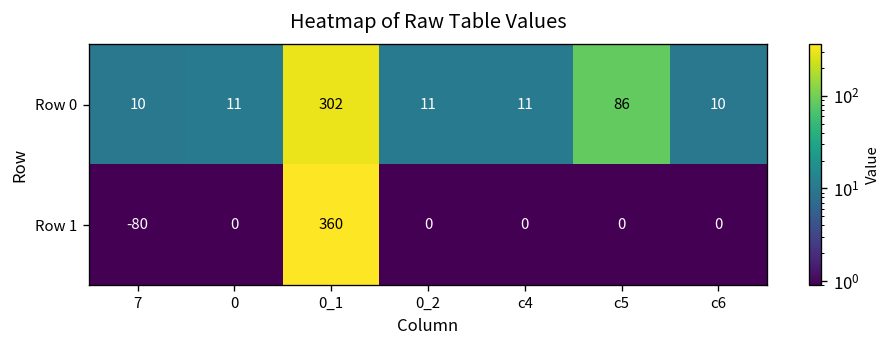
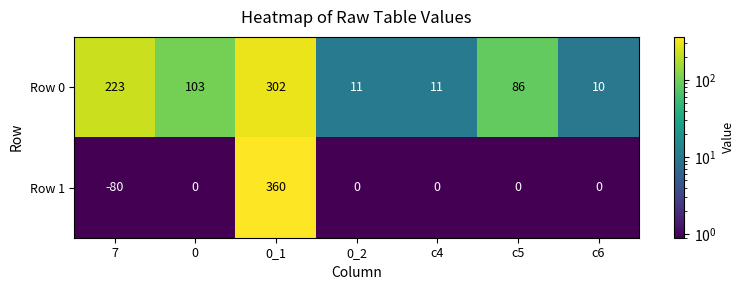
  {
    "Row 0": {
-     "7": 10,
-     "0": 11,
+     "7": 223,
+     "0": 103,
      "0_1": 302,
      "0_2": 11,
      "c4": 11,
      "c5": 86,
      "c6": 10
    },
    "Row 1": {
      "7": -80,
      "0": 0,
      "0_1": 360,
      "0_2": 0,
      "c4": 0,
      "c5": 0,
      "c6": 0
    }
  }
